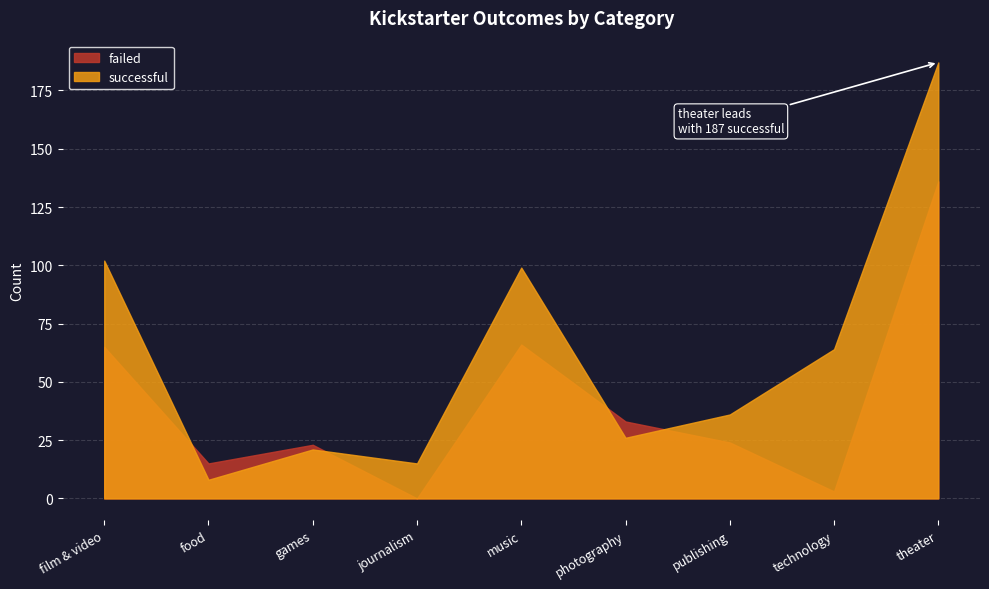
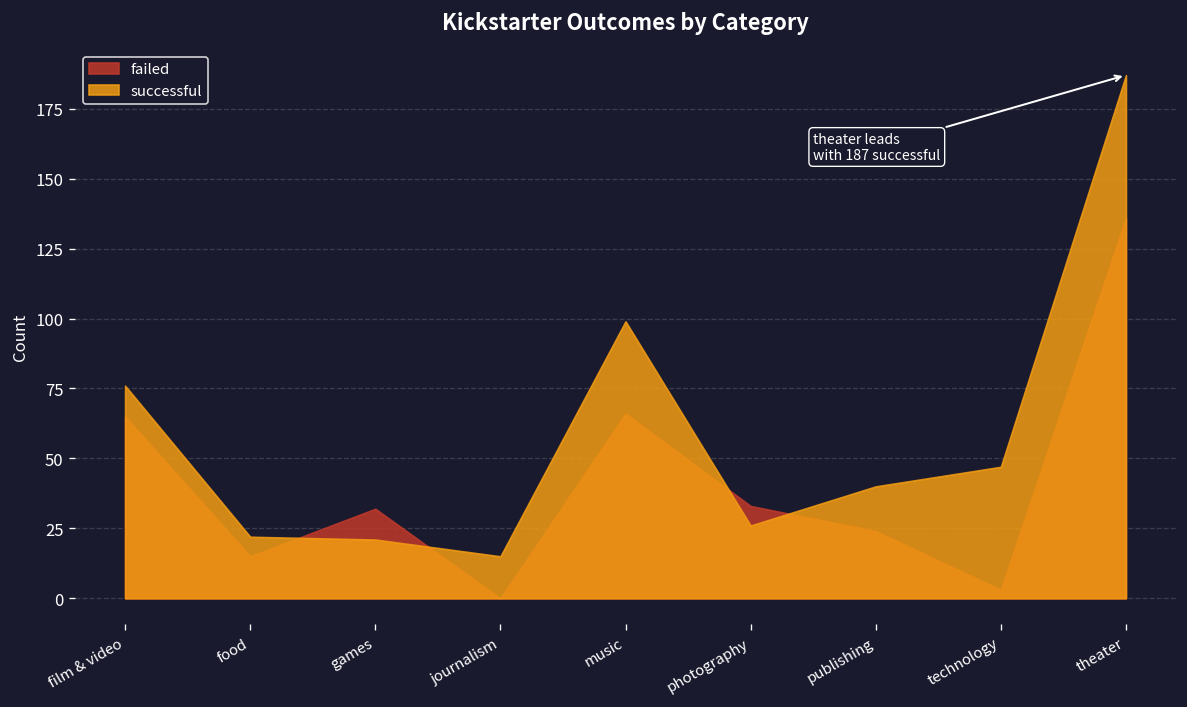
  {
    "failed": {
      "film & video": 65,
      "food": 15,
-     "games": 23,
+     "games": 32,
      "journalism": 0,
      "music": 66,
      "photography": 33,
      "publishing": 24,
      "technology": 3,
      "theater": 136
    },
    "successful": {
-     "film & video": 102,
-     "food": 8,
+     "film & video": 76,
+     "food": 22,
      "games": 21,
      "journalism": 15,
      "music": 99,
      "photography": 26,
-     "publishing": 36,
-     "technology": 64
+     "publishing": 40,
+     "technology": 47
    }
  }
